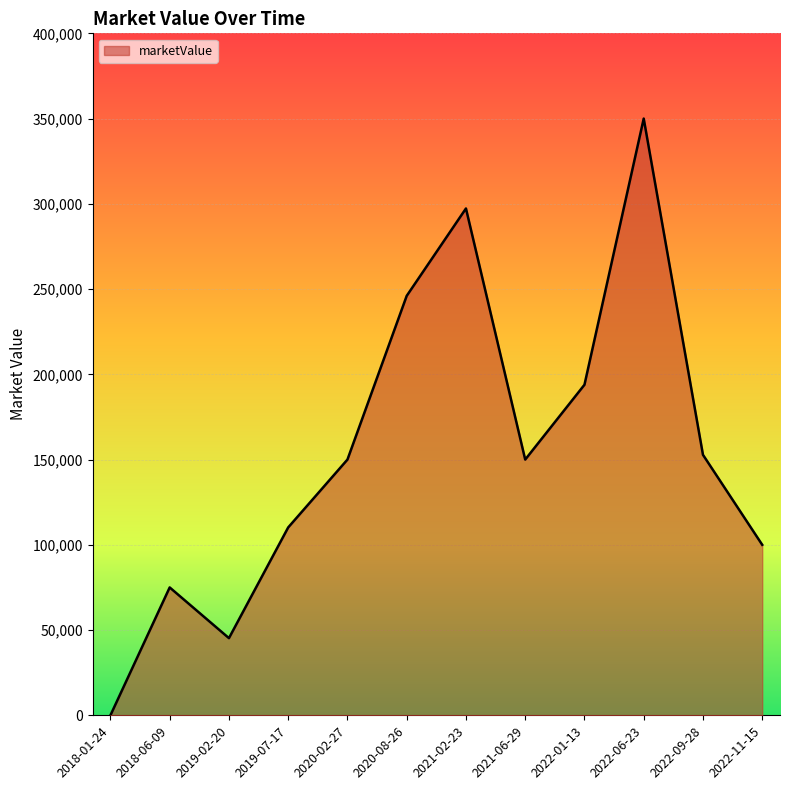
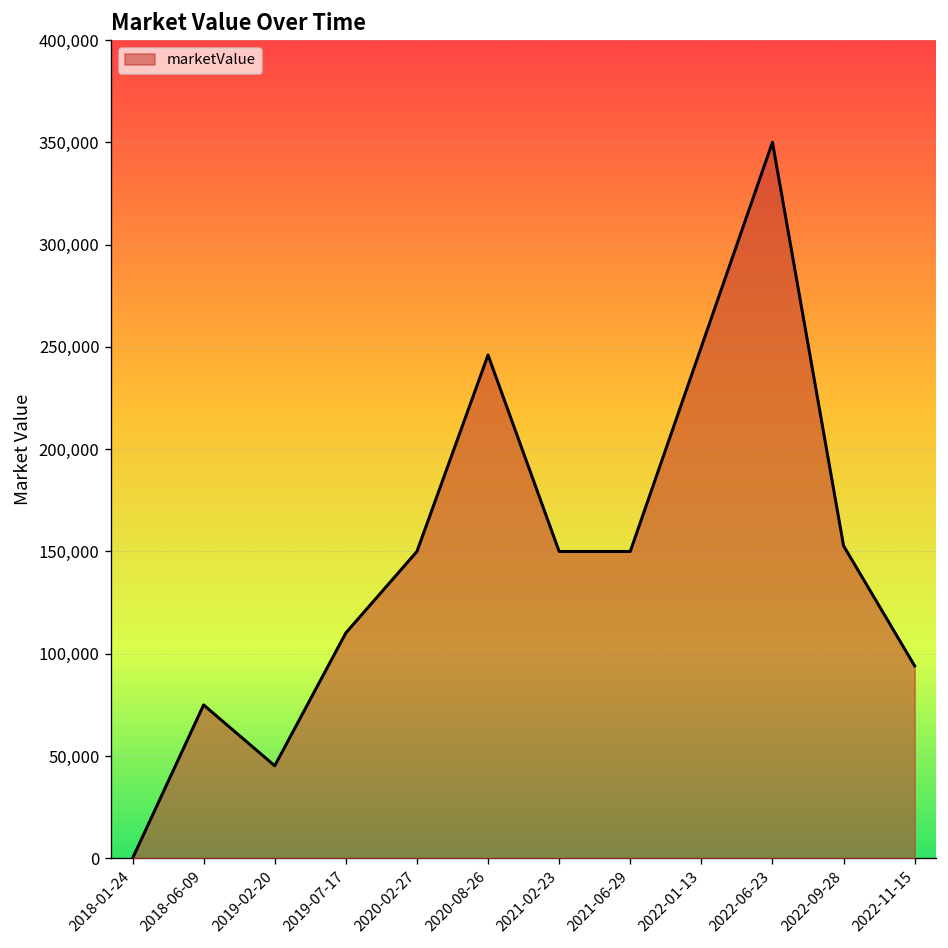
  {
    "2018-01-24": "0",
    "2018-06-09": "75,000",
    "2019-02-20": "45,000",
    "2019-07-17": "110,000",
    "2020-02-27": "150,000",
    "2020-08-26": "246,000",
-   "2021-02-23": "297,000",
+   "2021-02-23": "150,000",
    "2021-06-29": "150,000",
-   "2022-01-13": "194,000",
+   "2022-01-13": "250,000",
    "2022-06-23": "350,000",
    "2022-09-28": "153,000",
-   "2022-11-15": "100,000"
+   "2022-11-15": "94,000"
  }
